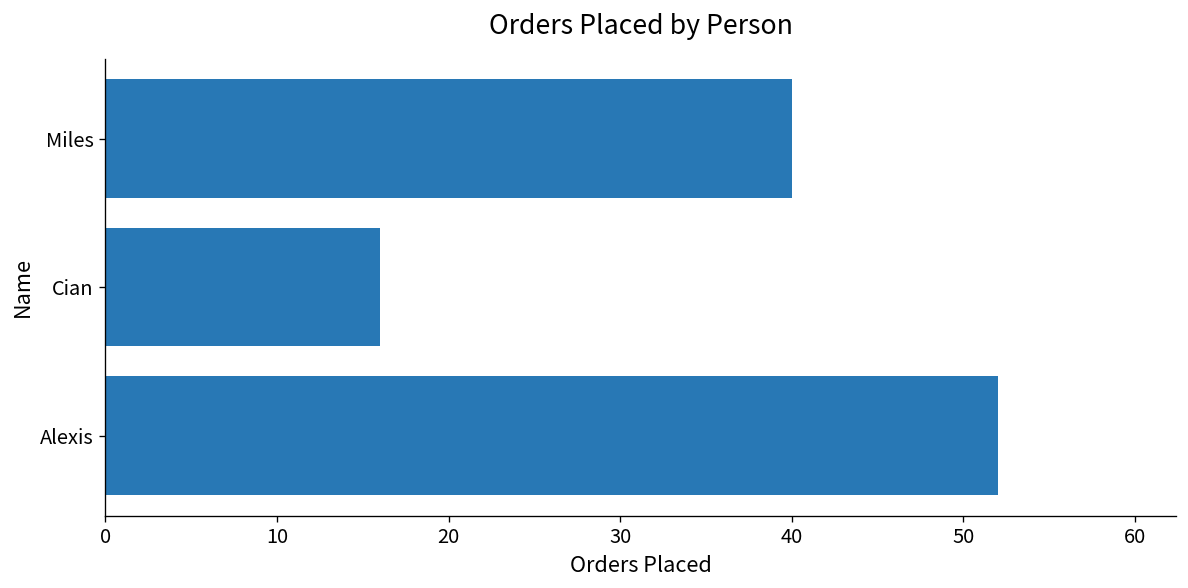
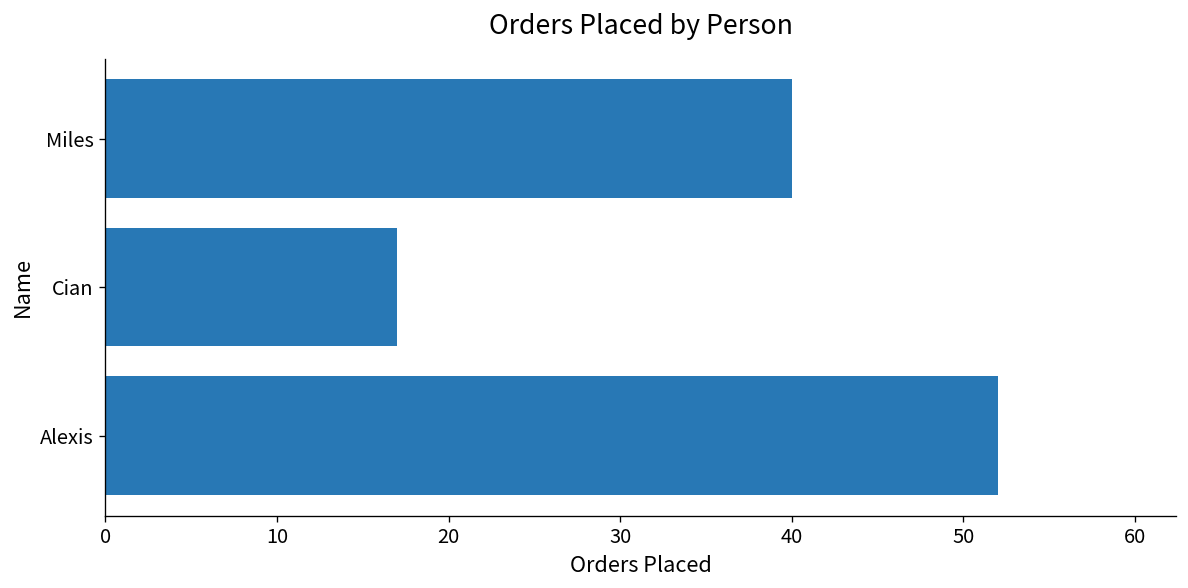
  {
    "Miles": 40,
-   "Cian": 16,
+   "Cian": 17,
    "Alexis": 52
  }
